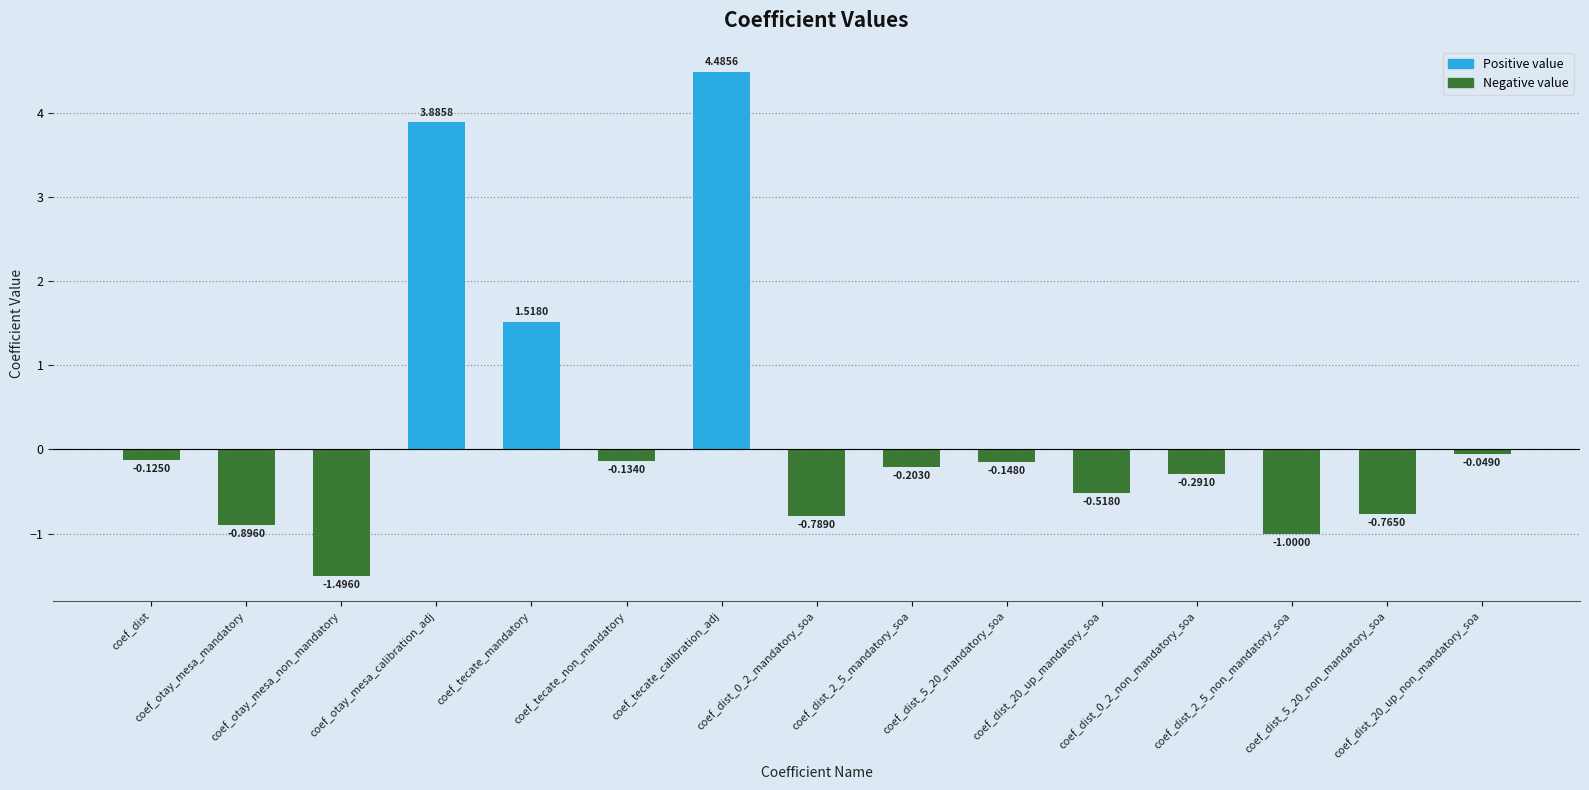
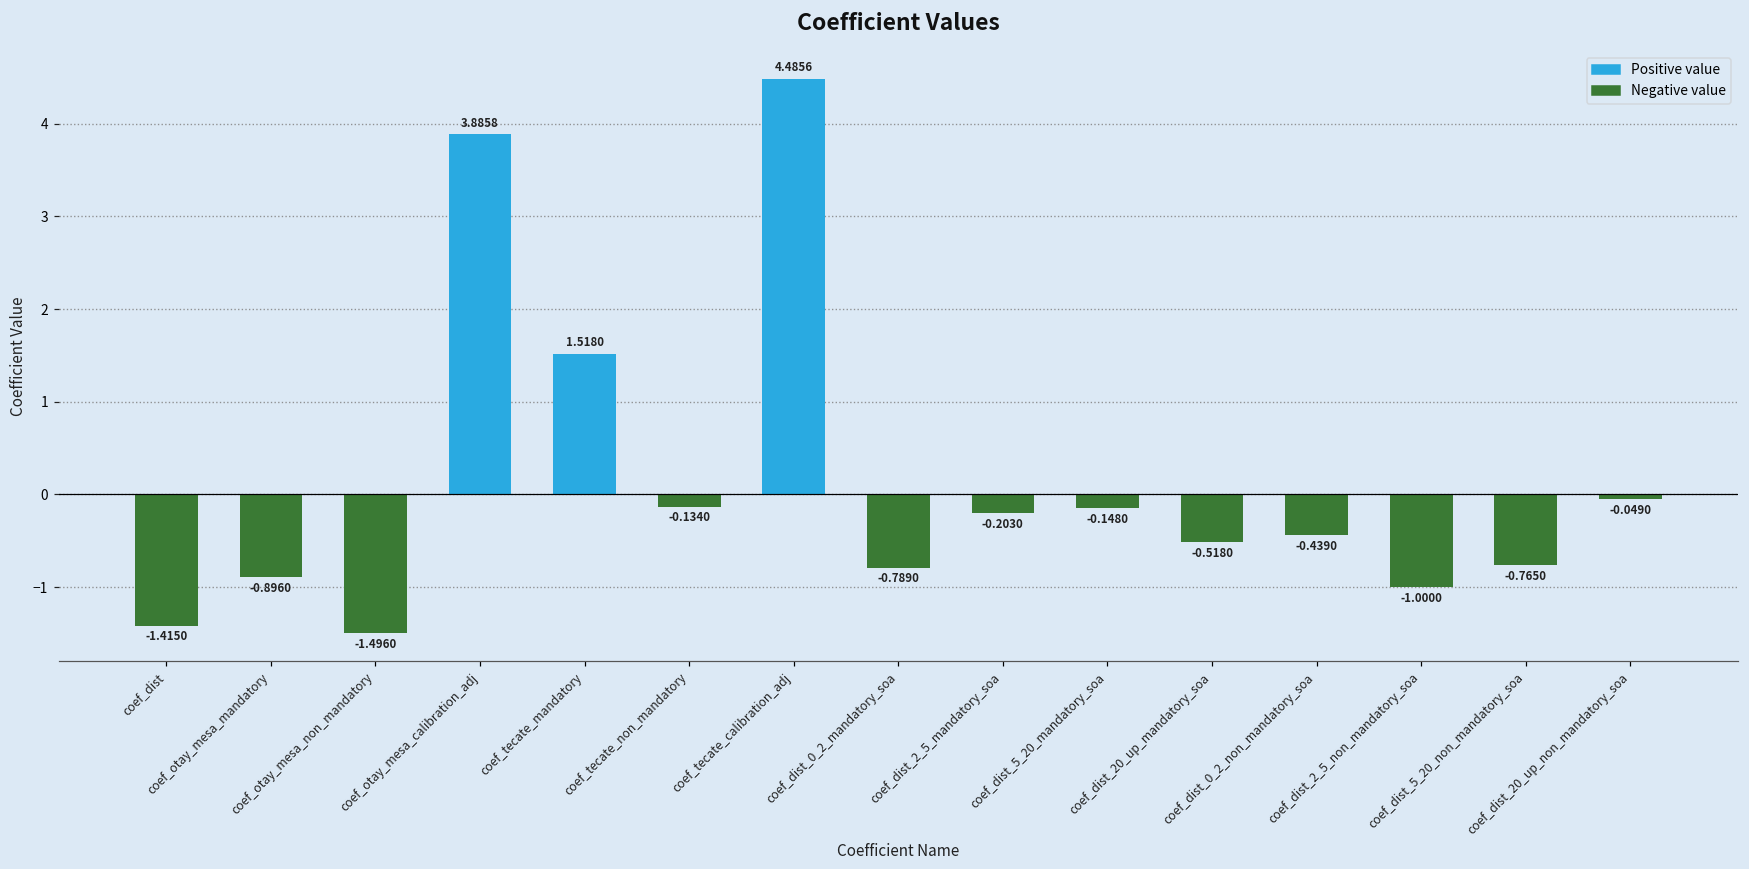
  {
-   "coef_dist": -0.1250,
+   "coef_dist": -1.4150,
    "coef_otay_mesa_mandatory": -0.8960,
    "coef_otay_mesa_non_mandatory": -1.4960,
    "coef_otay_mesa_calibration_adj": 3.8858,
    "coef_tecate_mandatory": 1.5180,
    "coef_tecate_non_mandatory": -0.1340,
    "coef_tecate_calibration_adj": 4.4856,
    "coef_dist_0_2_mandatory_soa": -0.7890,
    "coef_dist_2_5_mandatory_soa": -0.2030,
    "coef_dist_5_20_mandatory_soa": -0.1480,
    "coef_dist_20_up_mandatory_soa": -0.5180,
-   "coef_dist_0_2_non_mandatory_soa": -0.2910,
+   "coef_dist_0_2_non_mandatory_soa": -0.4390,
    "coef_dist_2_5_non_mandatory_soa": -1.0000,
    "coef_dist_5_20_non_mandatory_soa": -0.7650,
    "coef_dist_20_up_non_mandatory_soa": -0.0490
  }
